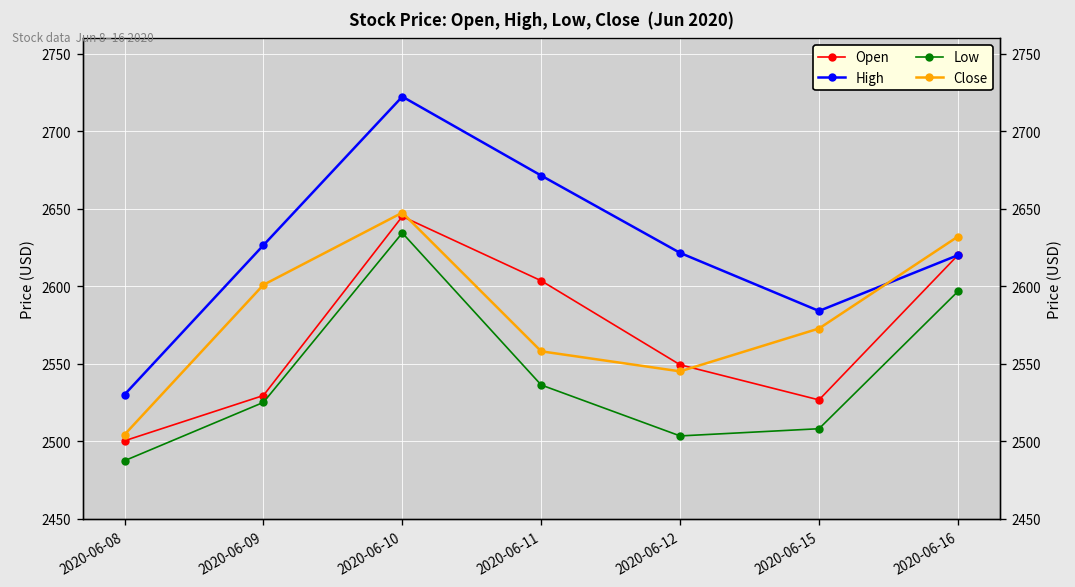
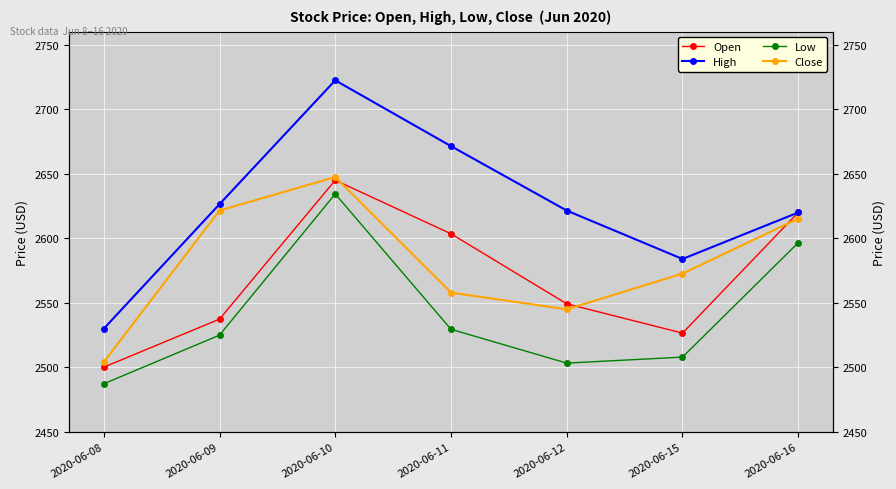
  {
    "Open": {
      "2020-06-08": 2500,
-     "2020-06-09": 2529,
+     "2020-06-09": 2537,
      "2020-06-10": 2645,
      "2020-06-11": 2604,
      "2020-06-12": 2549,
      "2020-06-15": 2527
    },
    "High": {
      "2020-06-08": 2530,
      "2020-06-09": 2626,
      "2020-06-10": 2722,
      "2020-06-11": 2671,
      "2020-06-12": 2621,
      "2020-06-15": 2584
    },
    "Low": {
      "2020-06-08": 2487,
      "2020-06-09": 2525,
      "2020-06-10": 2634,
-     "2020-06-11": 2536,
+     "2020-06-11": 2530,
      "2020-06-12": 2503,
      "2020-06-15": 2508,
      "2020-06-16": 2597
    },
    "Close": {
      "2020-06-08": 2504,
-     "2020-06-09": 2601,
+     "2020-06-09": 2621,
      "2020-06-10": 2647,
      "2020-06-11": 2558,
      "2020-06-12": 2545,
      "2020-06-15": 2573,
-     "2020-06-16": 2632
+     "2020-06-16": 2615
    }
  }
